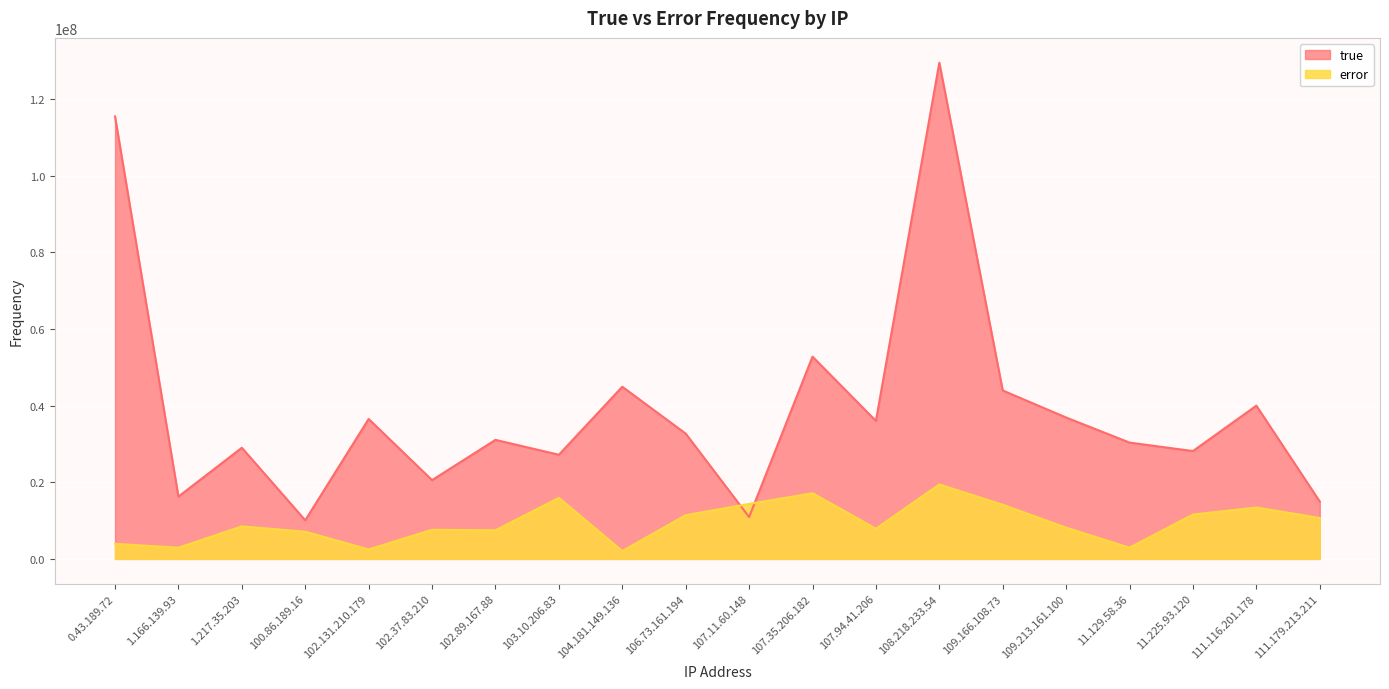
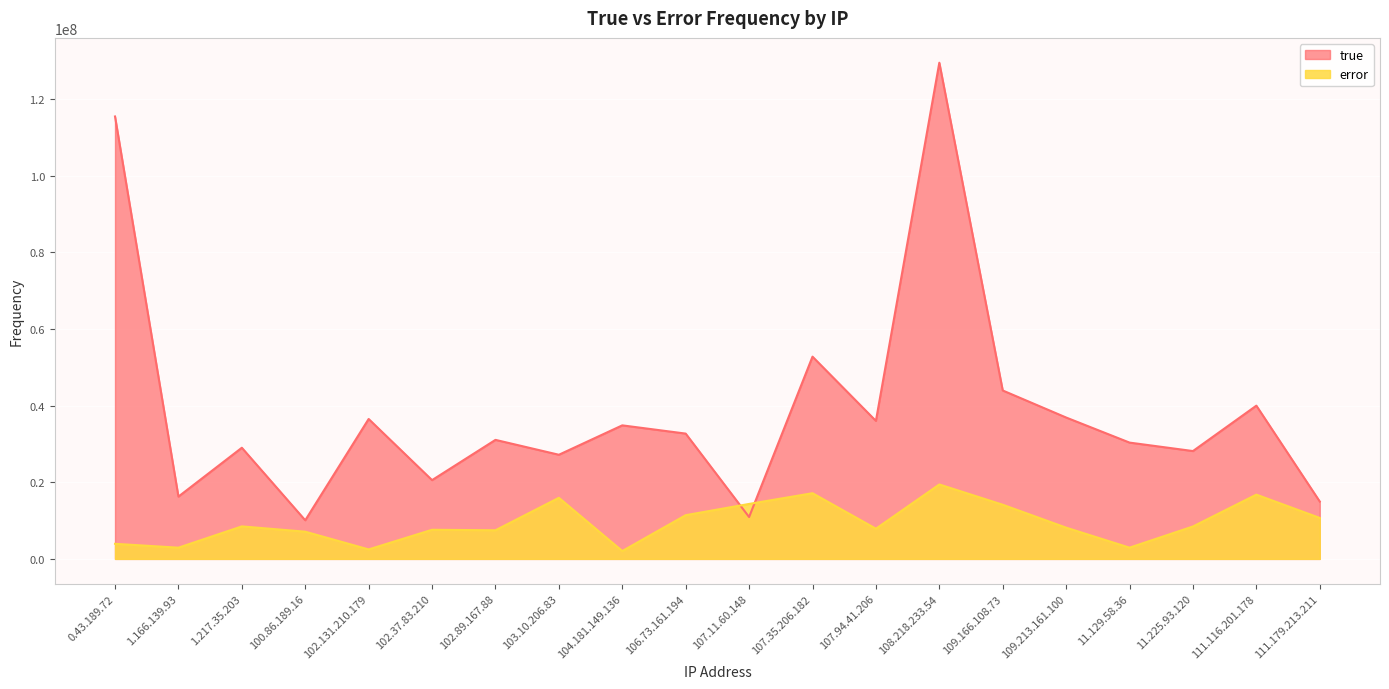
  {
    "true": {
      "0.43.189.72": 115000000,
      "1.166.139.93": 16000000,
      "1.217.35.203": 29000000,
      "100.86.189.16": 10000000,
      "102.131.210.179": 37000000,
      "102.37.83.210": 21000000,
      "102.89.167.88": 31000000,
      "103.10.206.83": 27000000,
-     "104.181.149.136": 45000000,
+     "104.181.149.136": 35000000,
      "106.73.161.194": 33000000,
      "107.11.60.148": 11000000,
      "107.35.206.182": 53000000,
      "107.94.41.206": 36000000,
      "108.218.233.54": 129000000,
      "109.166.108.73": 44000000,
      "109.213.161.100": 37000000,
      "11.129.58.36": 30000000,
      "11.225.93.120": 28000000,
      "111.116.201.178": 40000000,
      "111.179.213.211": 15000000
    },
    "error": {
      "0.43.189.72": 4000000,
      "1.166.139.93": 3000000,
      "1.217.35.203": 8000000,
      "100.86.189.16": 7000000,
      "102.131.210.179": 2000000,
      "102.37.83.210": 8000000,
      "102.89.167.88": 7000000,
      "103.10.206.83": 16000000,
      "104.181.149.136": 2000000,
      "106.73.161.194": 11000000,
      "107.11.60.148": 14000000,
      "107.35.206.182": 17000000,
      "107.94.41.206": 8000000,
      "108.218.233.54": 19000000,
      "109.166.108.73": 14000000,
      "109.213.161.100": 8000000,
      "11.129.58.36": 3000000,
-     "11.225.93.120": 12000000,
-     "111.116.201.178": 13000000,
+     "11.225.93.120": 8000000,
+     "111.116.201.178": 17000000,
      "111.179.213.211": 11000000
    }
  }
